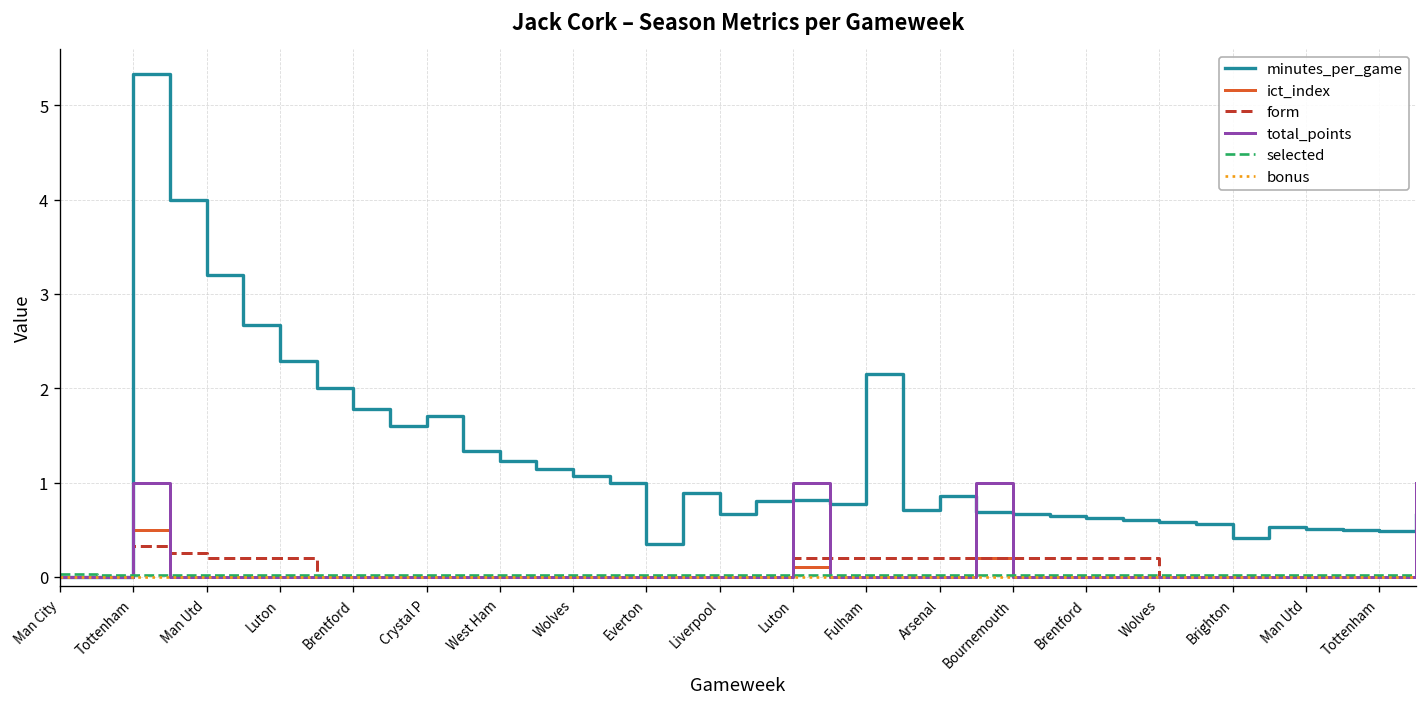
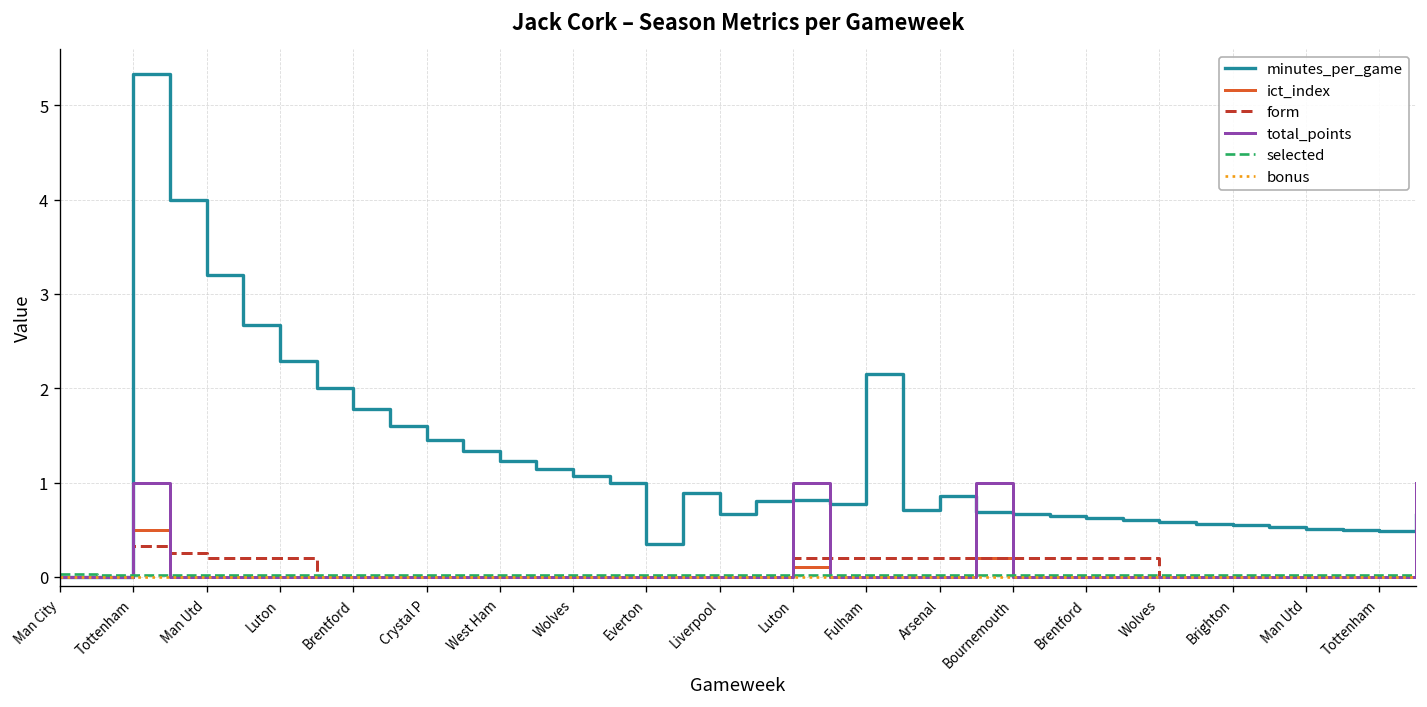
  {
    "minutes_per_game": {
-     "Crystal P": 1.7,
+     "Crystal P": 1.5,
      "West Ham": 1.2,
      "Everton": 0.4,
      "Liverpool": 0.7,
      "Fulham": 2.2,
      "Arsenal": 0.9,
      "Bournemouth": 0.7,
-     "Brighton": 0.4
+     "Brighton": 0.6
    }
  }
